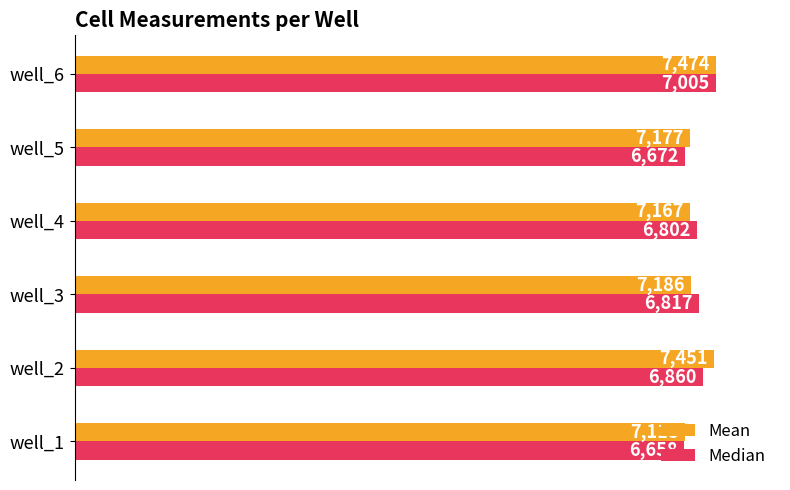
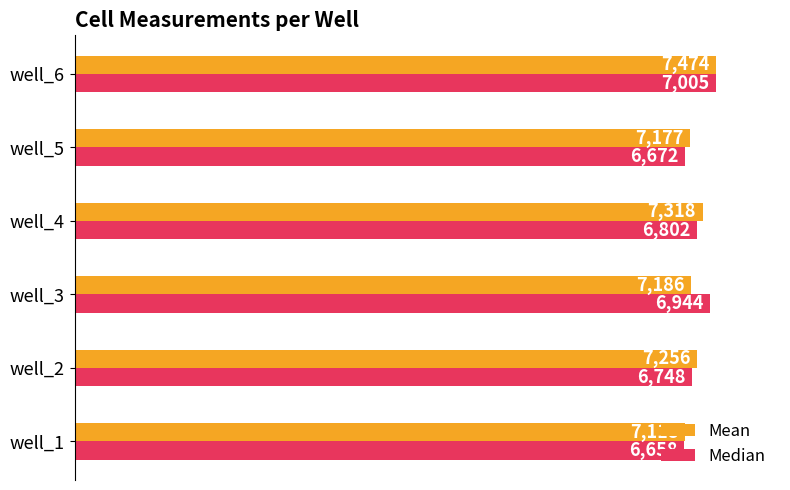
  {
    "Mean": {
-     "well_4": "7,167",
-     "well_2": "7,451"
+     "well_4": "7,318",
+     "well_2": "7,256"
    },
    "Median": {
-     "well_3": "6,817",
-     "well_2": "6,860"
+     "well_3": "6,944",
+     "well_2": "6,748"
    }
  }
